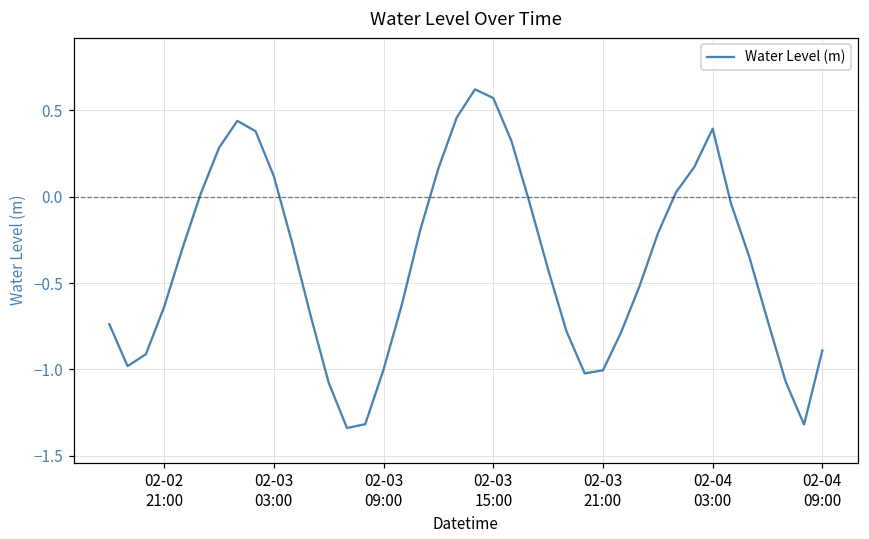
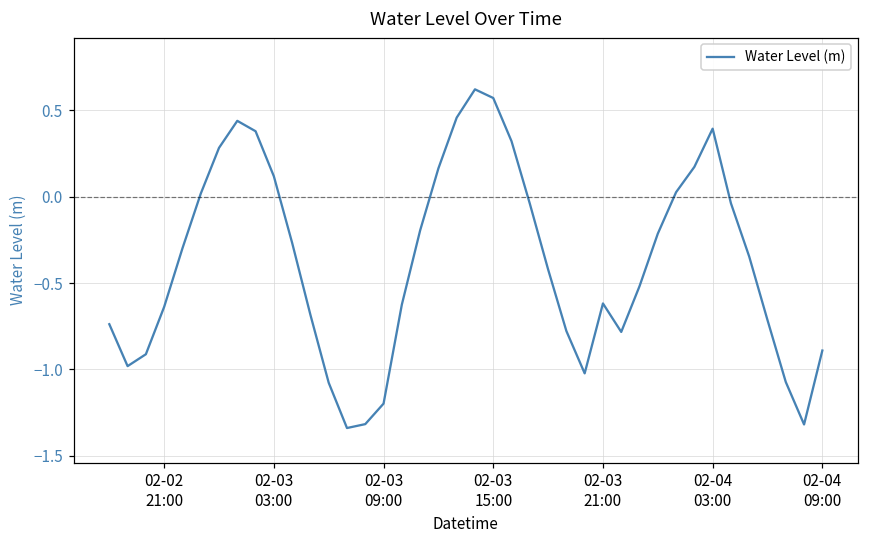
  {
    "02-02 21:00": -0.64,
    "02-03 03:00": 0.12,
-   "02-03 09:00": -1.00,
+   "02-03 09:00": -1.20,
    "02-03 15:00": 0.57,
-   "02-03 21:00": -1.01,
+   "02-03 21:00": -0.62,
    "02-04 03:00": 0.39,
    "02-04 09:00": -0.89
  }
